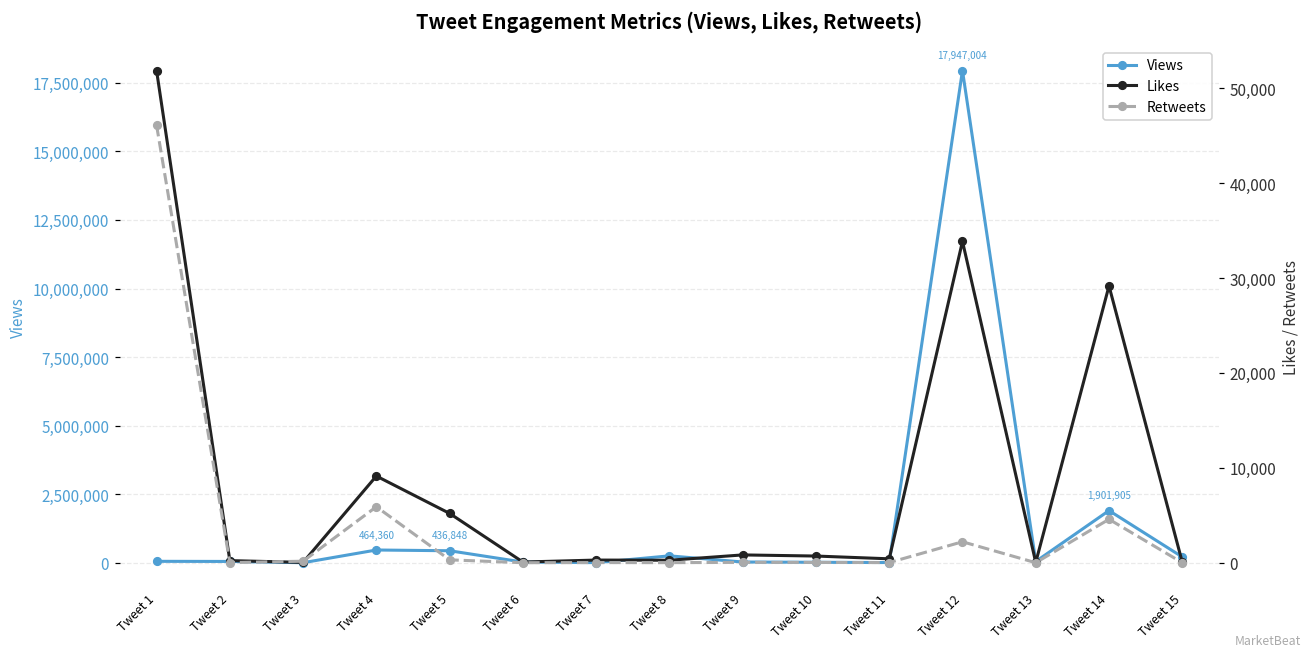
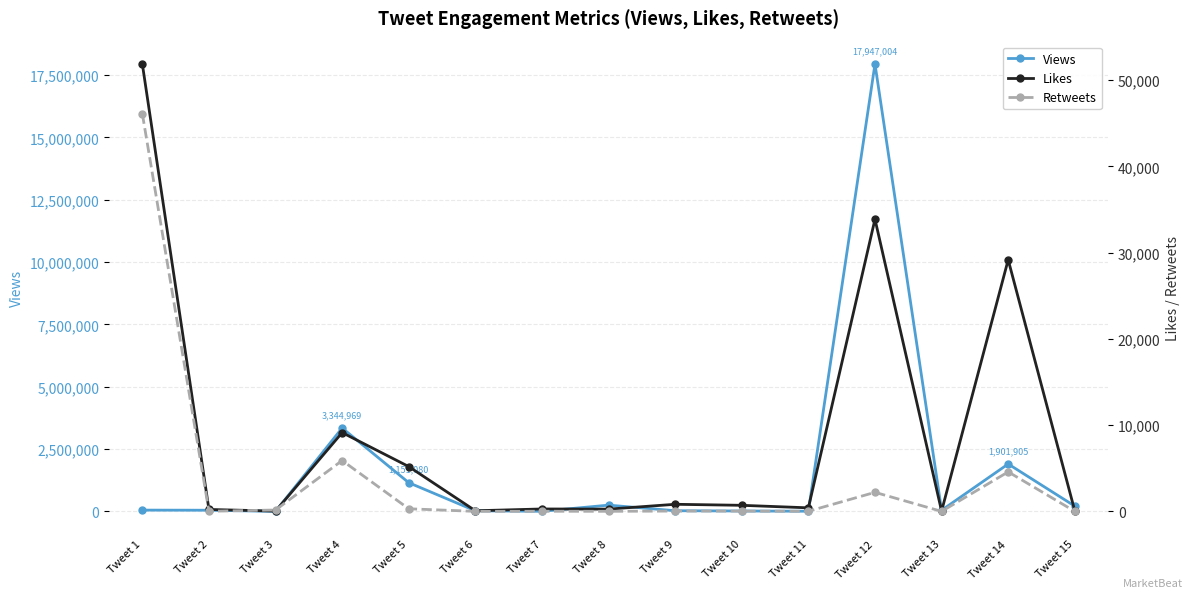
  {
    "Views": {
-     "Tweet 4": "464,360",
-     "Tweet 5": "436,848",
+     "Tweet 4": "3,344,969",
+     "Tweet 5": "1,151,080",
      "Tweet 12": "17,947,004",
      "Tweet 14": "1,901,905"
    }
  }
